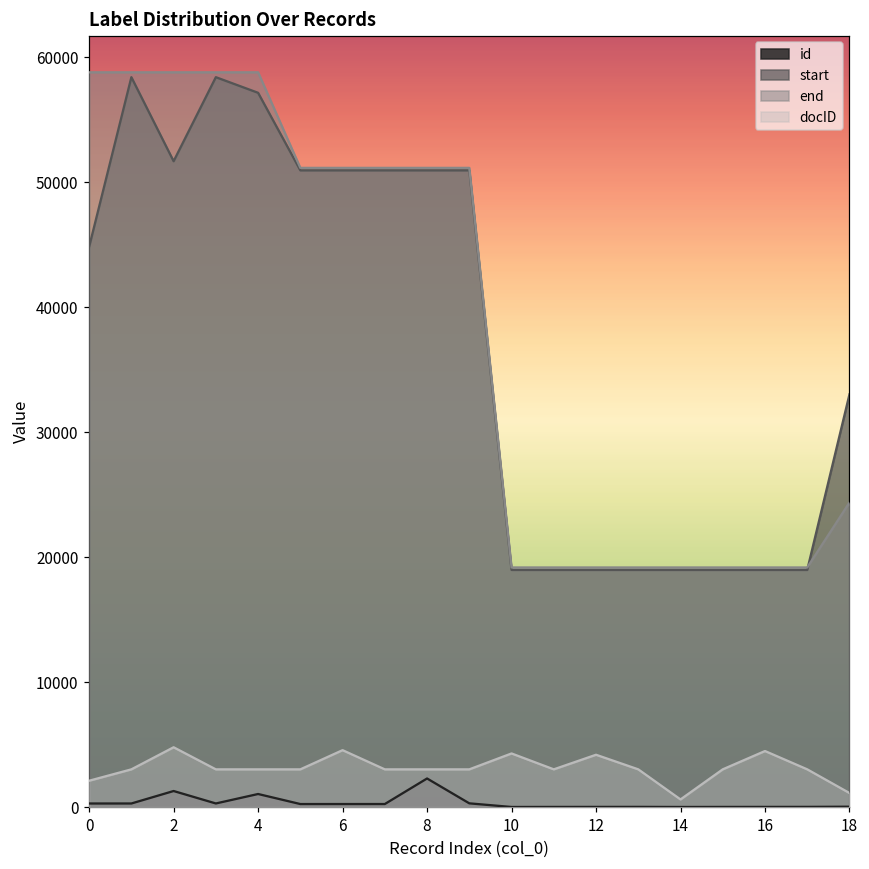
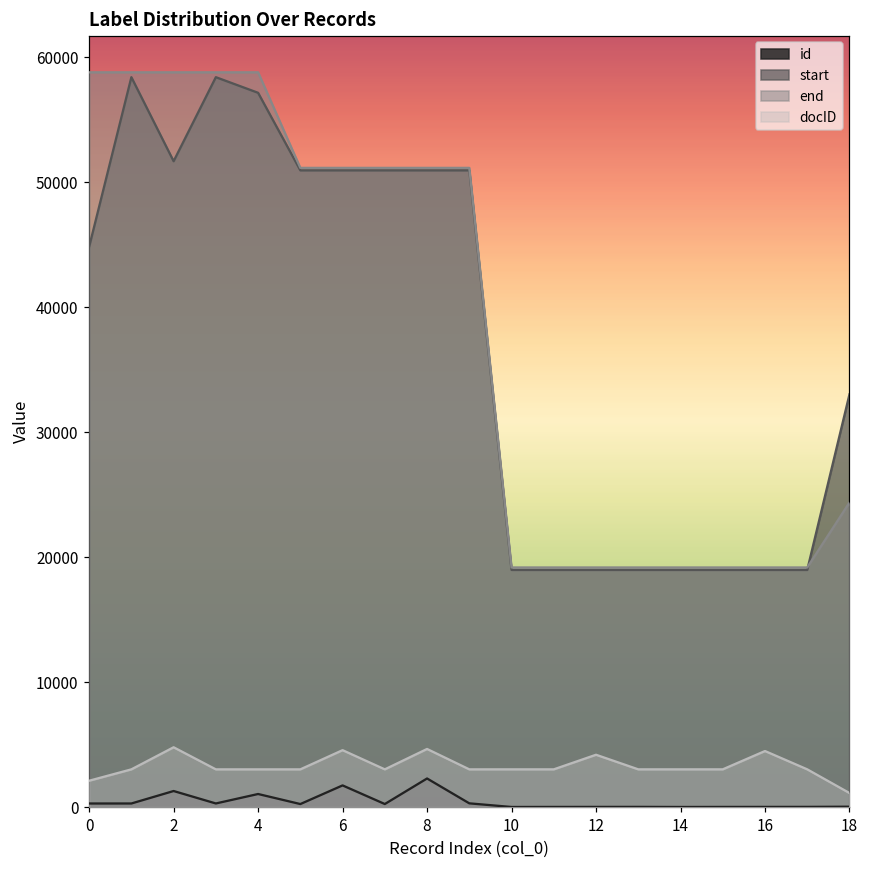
  {
    "id": {
      "0": 300,
      "2": 1300,
      "4": 1000,
-     "6": 200,
+     "6": 1700,
      "8": 2300,
      "10": 0,
      "12": 0,
      "14": 0,
      "16": 0,
      "18": 0
    },
    "start": {
      "0": 44800,
      "2": 51700,
      "4": 57100,
      "18": 33000
    },
    "end": {
      "0": 58800,
      "2": 58800,
      "4": 58800,
      "18": 24400
    },
    "docID": {
      "0": 2100,
      "2": 4800,
      "4": 3000,
      "6": 4600,
-     "8": 3000,
-     "10": 4300,
+     "8": 4700,
+     "10": 3000,
      "12": 4200,
-     "14": 600,
+     "14": 3000,
      "16": 4500,
      "18": 1100
    }
  }
